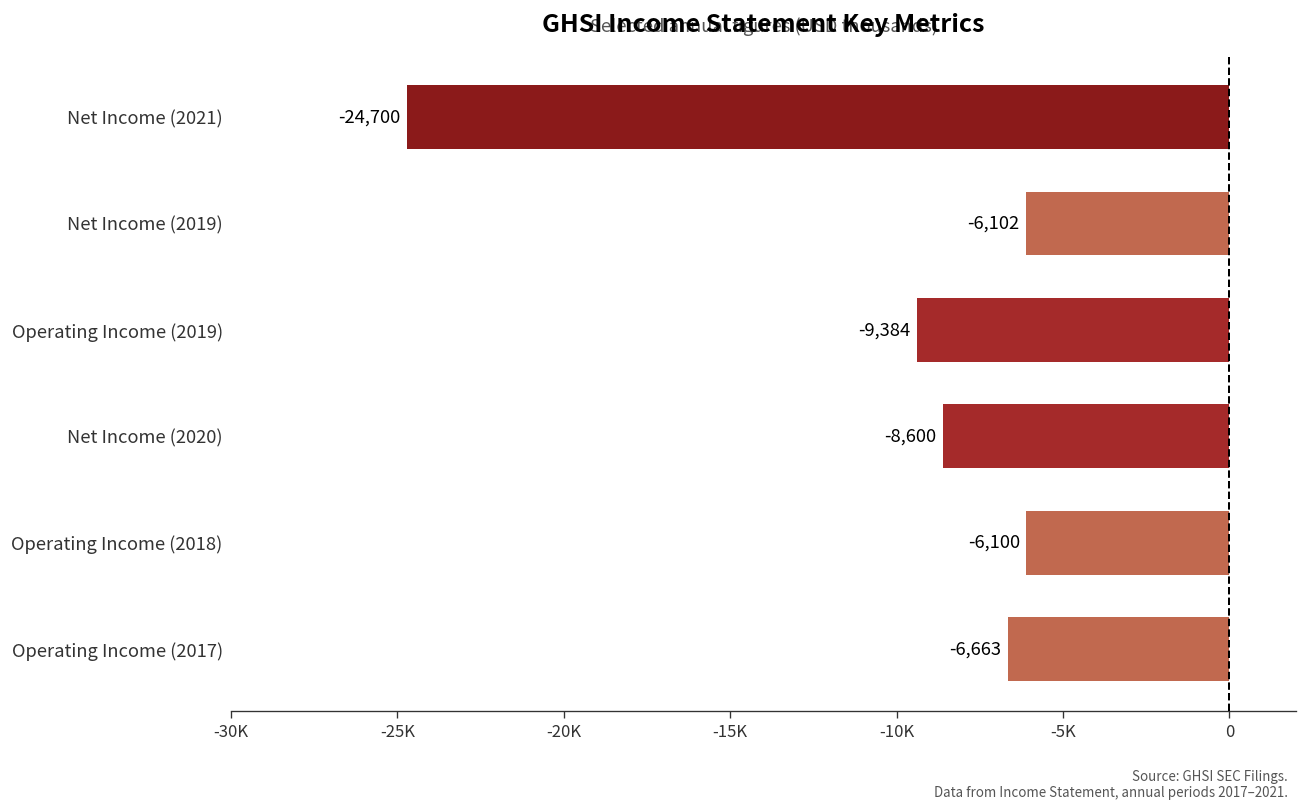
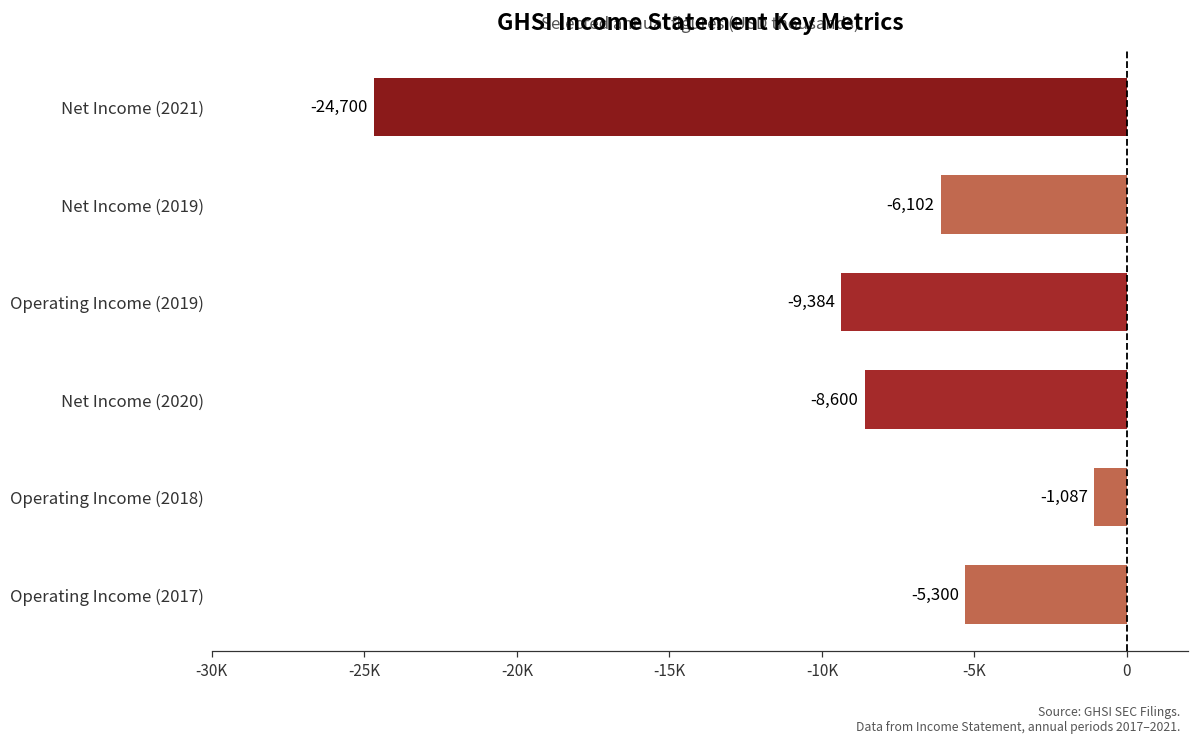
  {
    "Net Income (2021)": "-24,700",
    "Net Income (2019)": "-6,102",
    "Operating Income (2019)": "-9,384",
    "Net Income (2020)": "-8,600",
-   "Operating Income (2018)": "-6,100",
-   "Operating Income (2017)": "-6,663"
+   "Operating Income (2018)": "-1,087",
+   "Operating Income (2017)": "-5,300"
  }
